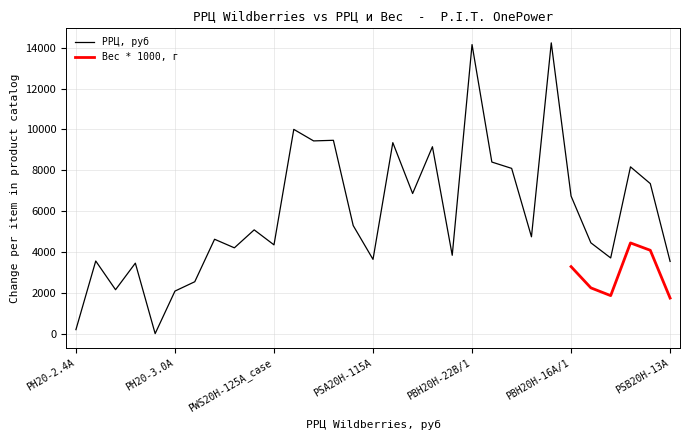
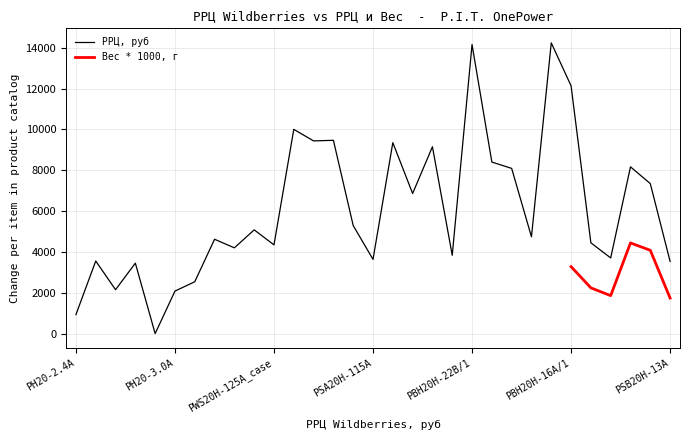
  {
    "РРЦ, руб": {
-     "PH20-2.4A": 200,
+     "PH20-2.4A": 900,
      "PH20-3.0A": 2100,
      "PWS20H-125A_case": 4300,
      "PSA20H-115A": 3600,
      "PBH20H-22B/1": 14200,
-     "PBH20H-16A/1": 6700,
+     "PBH20H-16A/1": 12100,
      "PSB20H-13A": 3500
    },
    "Вес * 1000, г": {
      "PBH20H-16A/1": 3300,
      "PSB20H-13A": 1700
    }
  }
